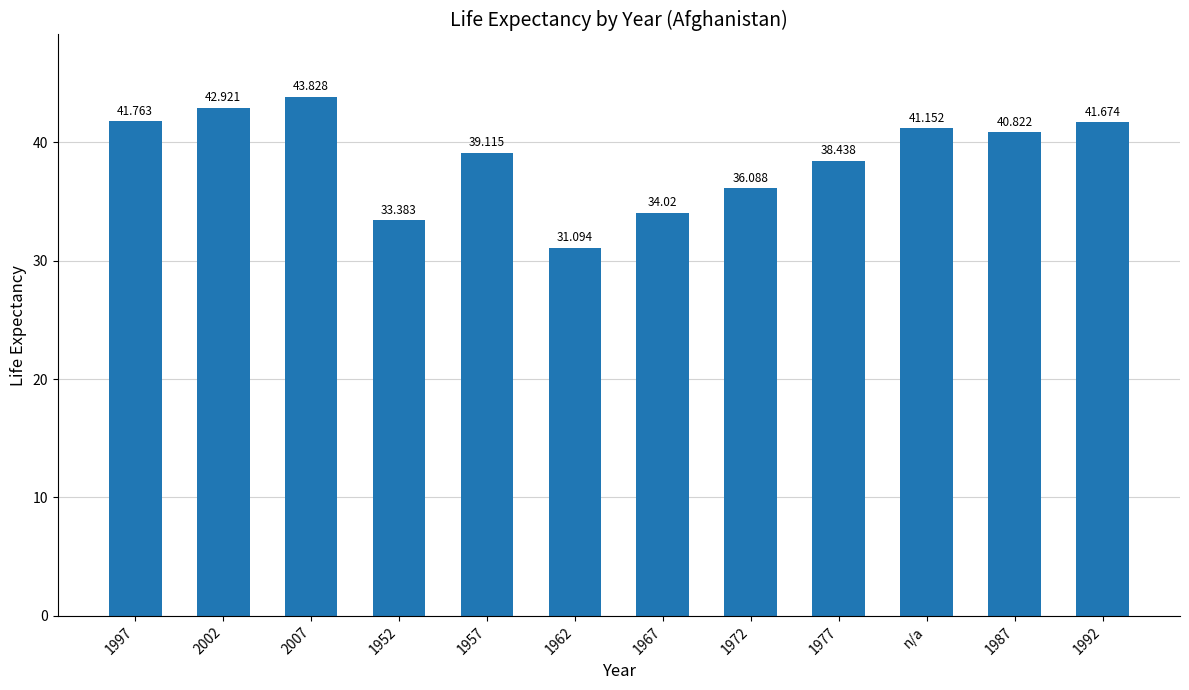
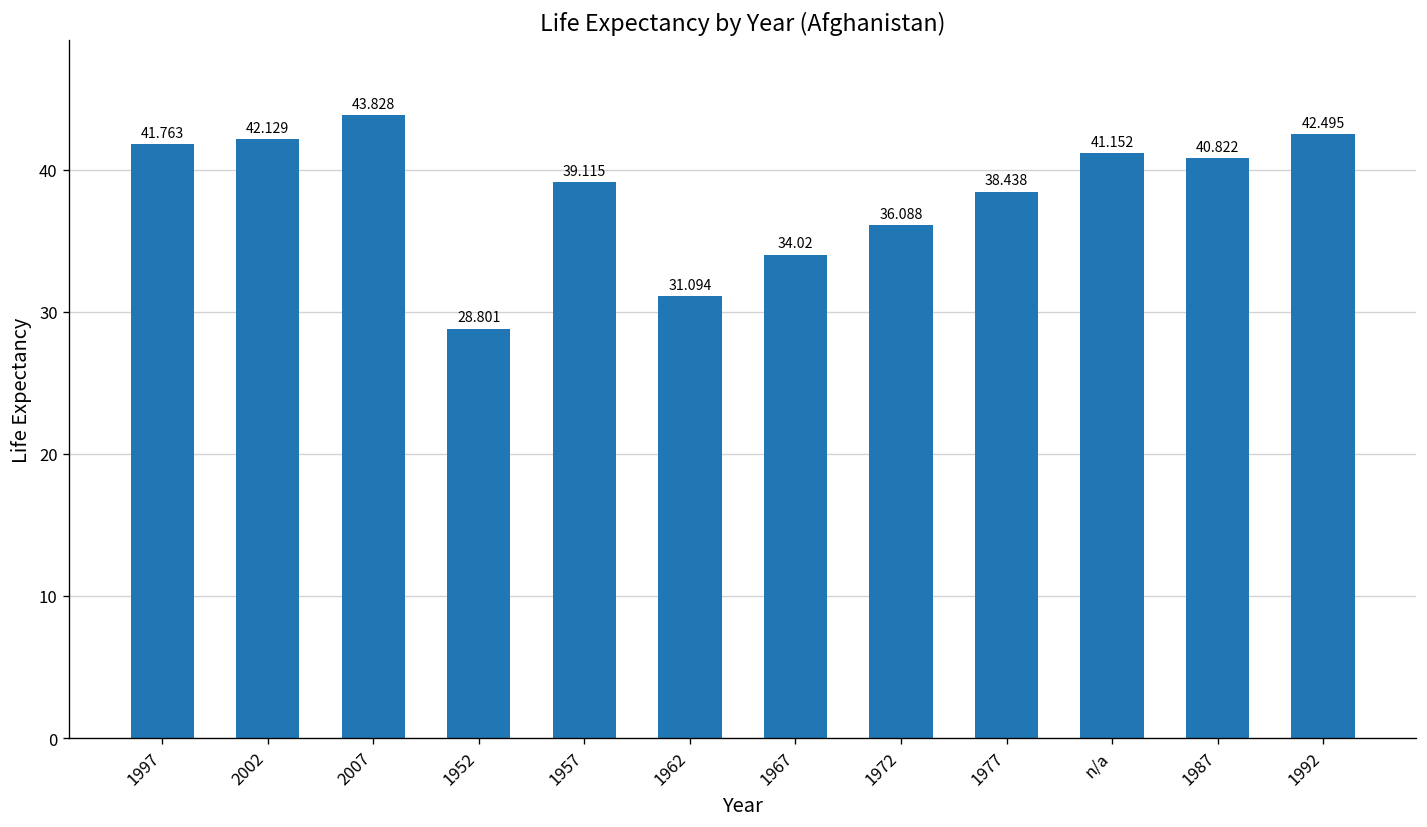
  {
    "1997": 41.763,
-   "2002": 42.921,
+   "2002": 42.129,
    "2007": 43.828,
-   "1952": 33.383,
+   "1952": 28.801,
    "1957": 39.115,
    "1962": 31.094,
    "1967": 34.02,
    "1972": 36.088,
    "1977": 38.438,
    "n/a": 41.152,
    "1987": 40.822,
-   "1992": 41.674
+   "1992": 42.495
  }
